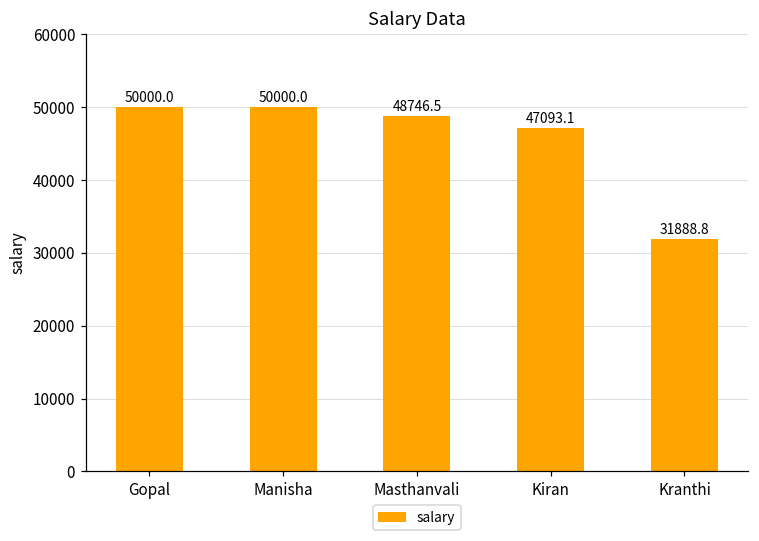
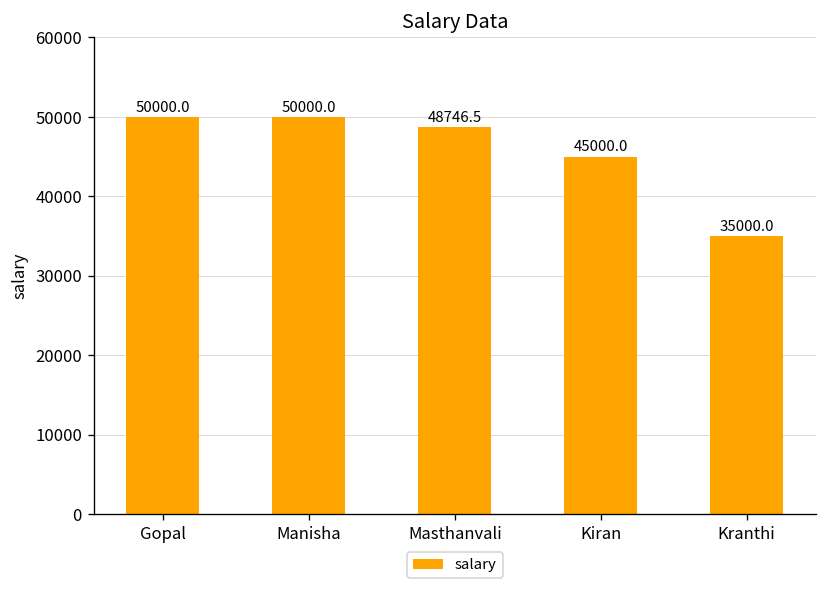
  {
    "Gopal": 50000.0,
    "Manisha": 50000.0,
    "Masthanvali": 48746.5,
-   "Kiran": 47093.1,
-   "Kranthi": 31888.8
+   "Kiran": 45000.0,
+   "Kranthi": 35000.0
  }
